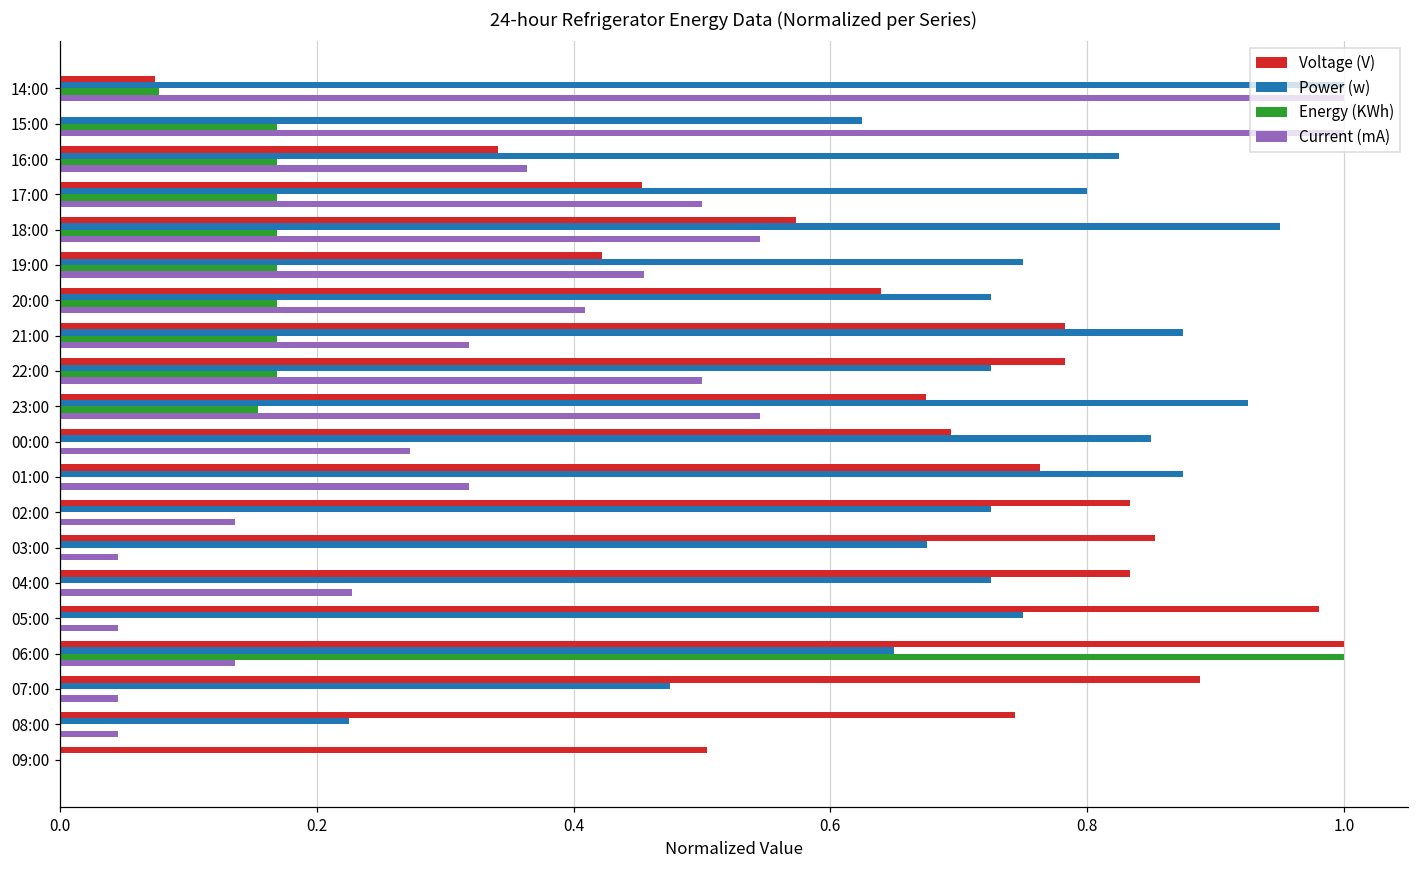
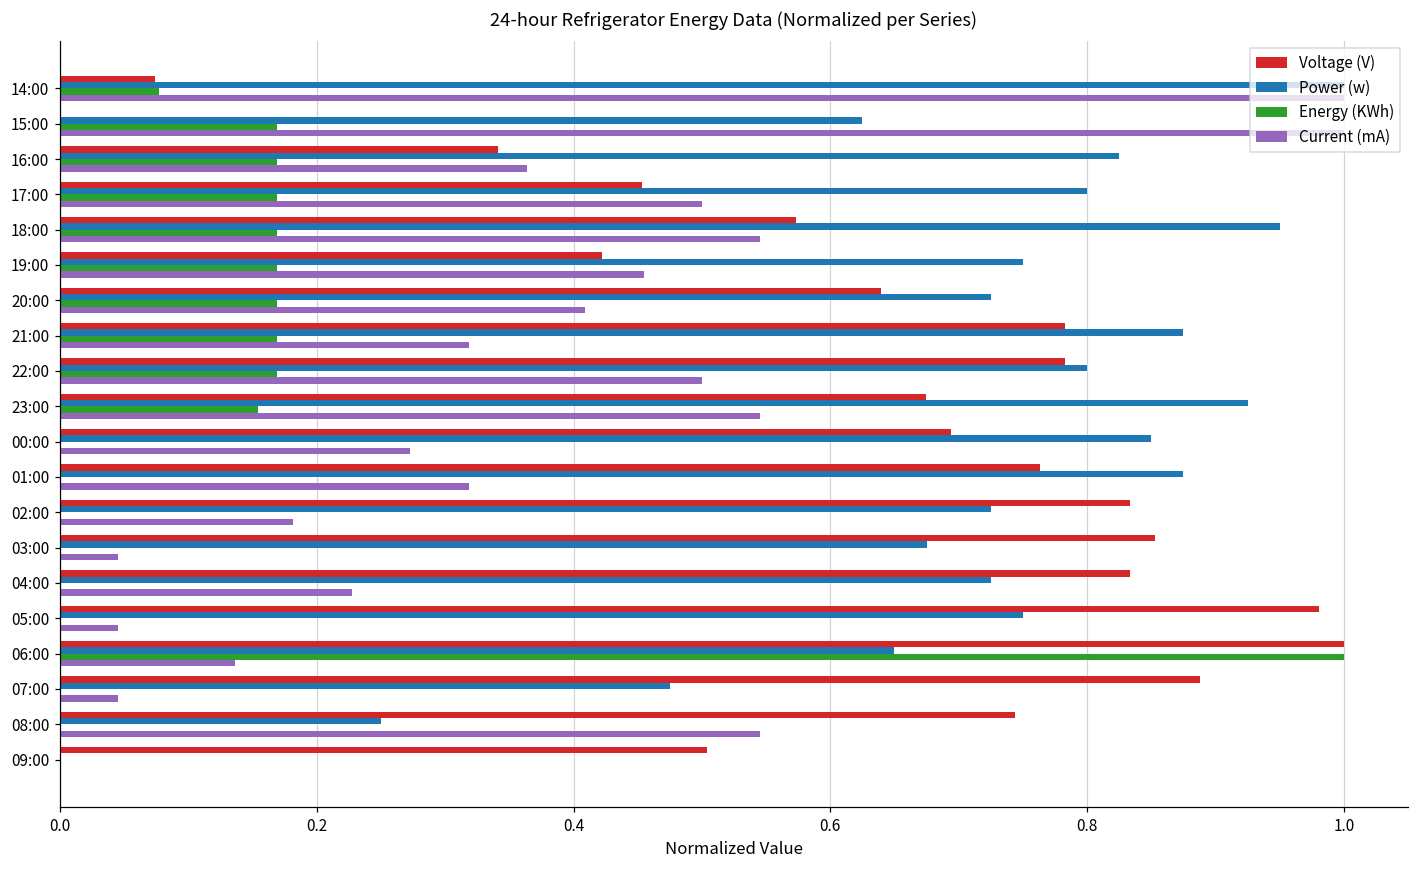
  {
    "Voltage (V)": {
      "14:00": 0.074,
      "15:00": 0.000,
      "16:00": 0.341,
      "17:00": 0.453,
      "18:00": 0.574,
      "19:00": 0.422,
      "20:00": 0.640,
      "21:00": 0.783,
      "22:00": 0.783,
      "23:00": 0.674,
      "00:00": 0.694,
      "01:00": 0.764,
      "02:00": 0.833,
      "03:00": 0.853,
      "04:00": 0.833,
      "05:00": 0.981,
      "06:00": 1.000,
      "07:00": 0.888,
      "08:00": 0.744,
      "09:00": 0.504
    },
    "Power (w)": {
      "15:00": 0.625,
      "16:00": 0.825,
      "17:00": 0.800,
      "18:00": 0.950,
      "19:00": 0.750,
      "20:00": 0.725,
      "21:00": 0.875,
-     "22:00": 0.725,
+     "22:00": 0.800,
      "23:00": 0.925,
      "00:00": 0.850,
      "01:00": 0.875,
      "02:00": 0.725,
      "03:00": 0.675,
      "04:00": 0.725,
      "05:00": 0.750,
      "06:00": 0.650,
      "07:00": 0.475,
-     "08:00": 0.225,
+     "08:00": 0.250,
      "09:00": 0.000
    },
    "Energy (KWh)": {
      "14:00": 0.077,
      "15:00": 0.169,
      "16:00": 0.169,
      "17:00": 0.169,
      "18:00": 0.169,
      "19:00": 0.169,
      "20:00": 0.169,
      "21:00": 0.169,
      "22:00": 0.169,
      "23:00": 0.154,
      "00:00": 0.000,
      "01:00": 0.000,
      "02:00": 0.000,
      "03:00": 0.000,
      "04:00": 0.000,
      "05:00": 0.000,
      "06:00": 1.000,
      "07:00": 0.000,
      "08:00": 0.000,
      "09:00": 0.000
    },
    "Current (mA)": {
      "16:00": 0.364,
      "17:00": 0.500,
      "18:00": 0.545,
      "19:00": 0.455,
      "20:00": 0.409,
      "21:00": 0.318,
      "22:00": 0.500,
      "23:00": 0.545,
      "00:00": 0.273,
      "01:00": 0.318,
-     "02:00": 0.136,
+     "02:00": 0.182,
      "03:00": 0.045,
      "04:00": 0.227,
      "05:00": 0.045,
      "06:00": 0.136,
      "07:00": 0.045,
-     "08:00": 0.045,
+     "08:00": 0.545,
      "09:00": 0.000
    }
  }
